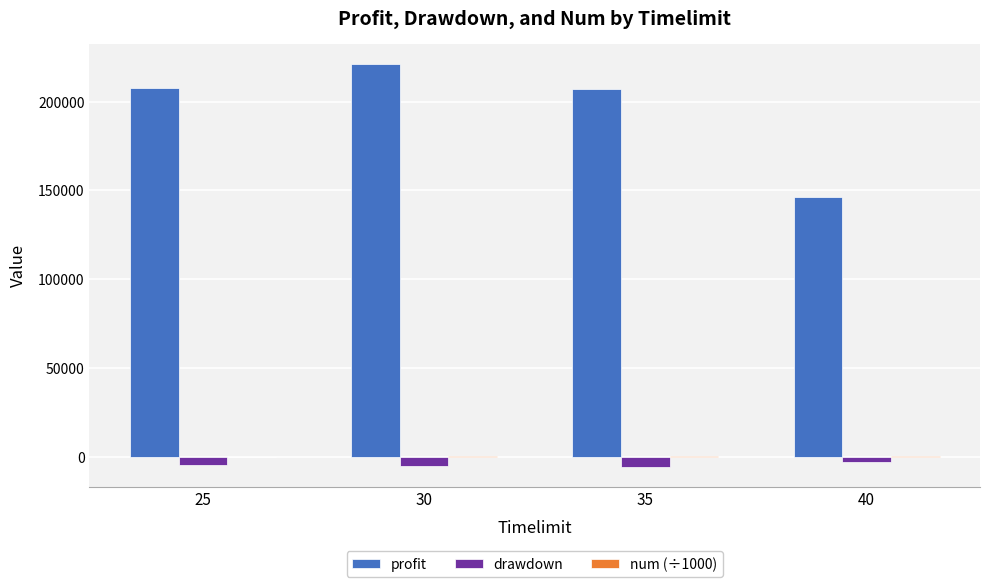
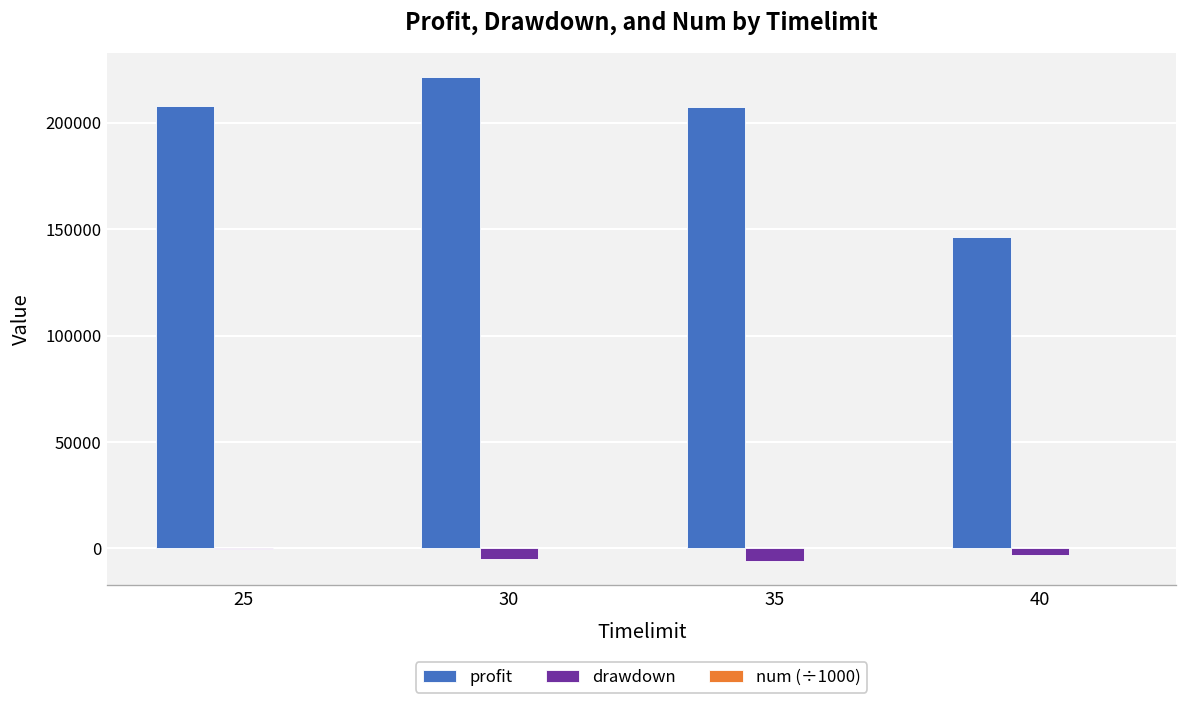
  {
    "profit": {
      "25": 208000,
      "30": 221000,
      "35": 207000,
      "40": 146000
    },
    "drawdown": {
-     "25": -5000,
+     "25": 0,
      "30": -5000,
      "35": -6000,
      "40": -3000
    }
  }
